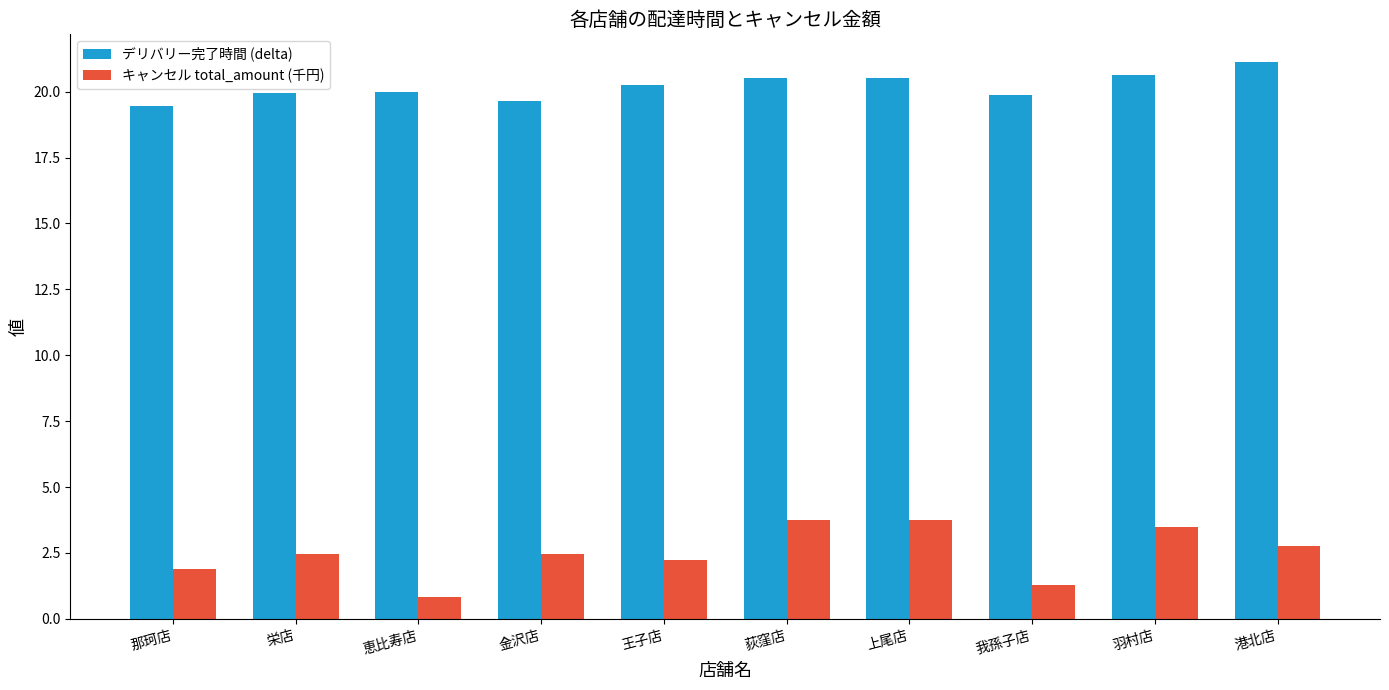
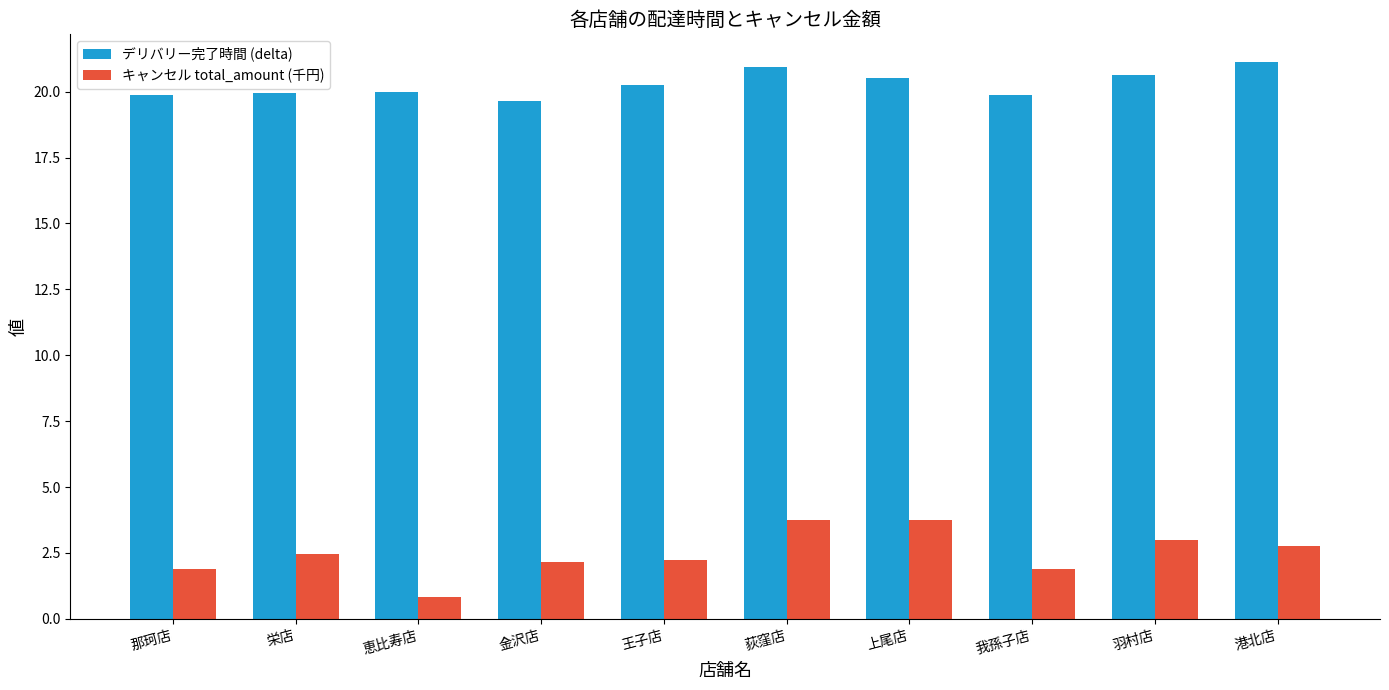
  {
    "デリバリー完了時間 (delta)": {
-     "那珂店": 19.5,
+     "那珂店": 19.9,
      "栄店": 20.0,
      "恵比寿店": 20.0,
      "金沢店": 19.7,
      "王子店": 20.3,
-     "荻窪店": 20.5,
+     "荻窪店": 20.9,
      "上尾店": 20.5,
      "我孫子店": 19.9,
      "羽村店": 20.6,
      "港北店": 21.1
    },
    "キャンセル total_amount (千円)": {
      "那珂店": 1.9,
      "栄店": 2.5,
      "恵比寿店": 0.8,
-     "金沢店": 2.5,
+     "金沢店": 2.1,
      "王子店": 2.2,
      "荻窪店": 3.8,
      "上尾店": 3.7,
-     "我孫子店": 1.3,
-     "羽村店": 3.5,
+     "我孫子店": 1.9,
+     "羽村店": 3.0,
      "港北店": 2.8
    }
  }
